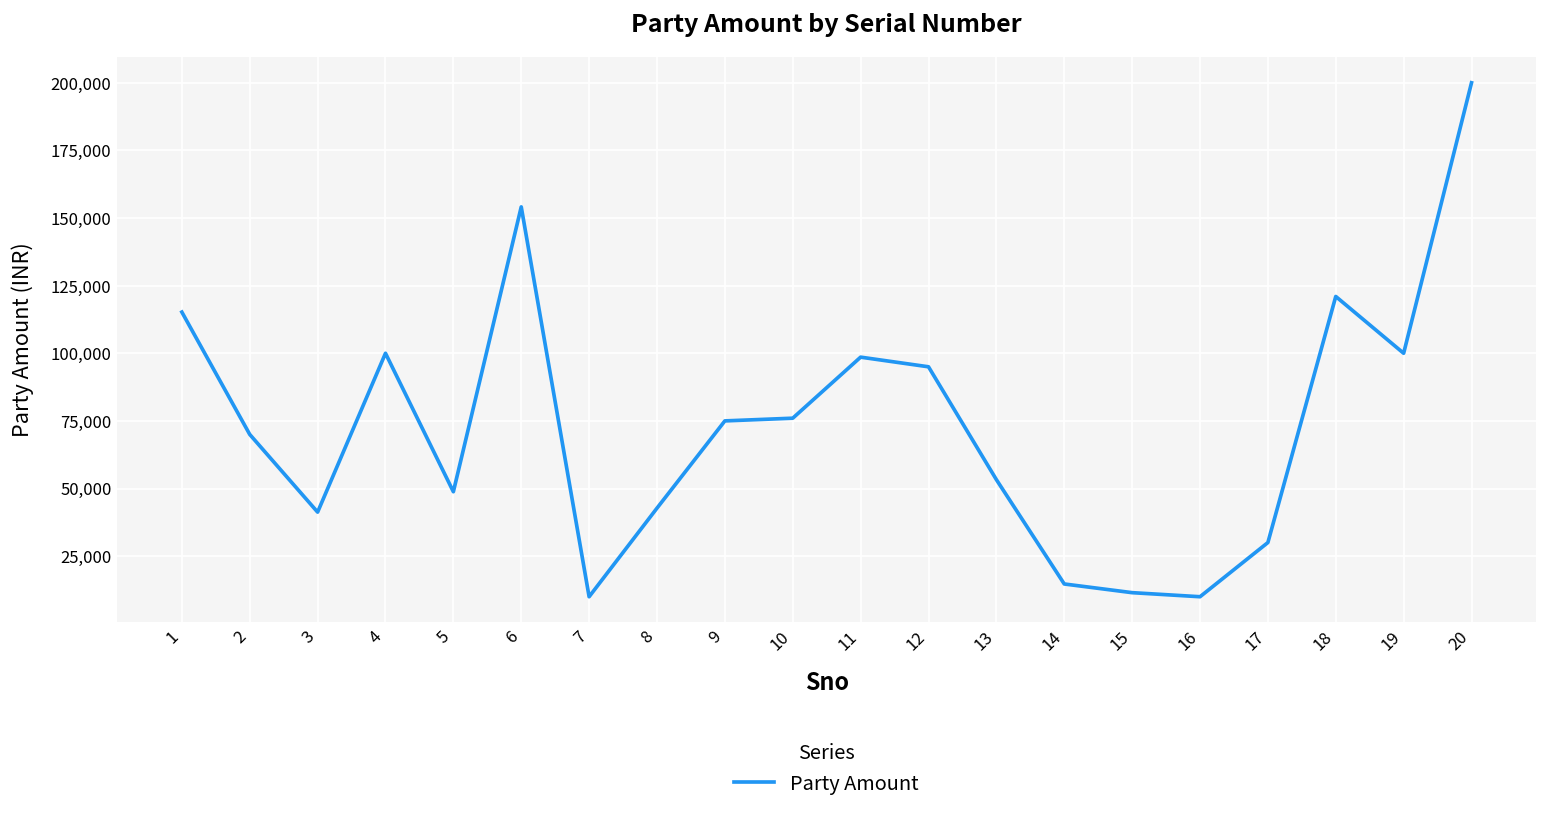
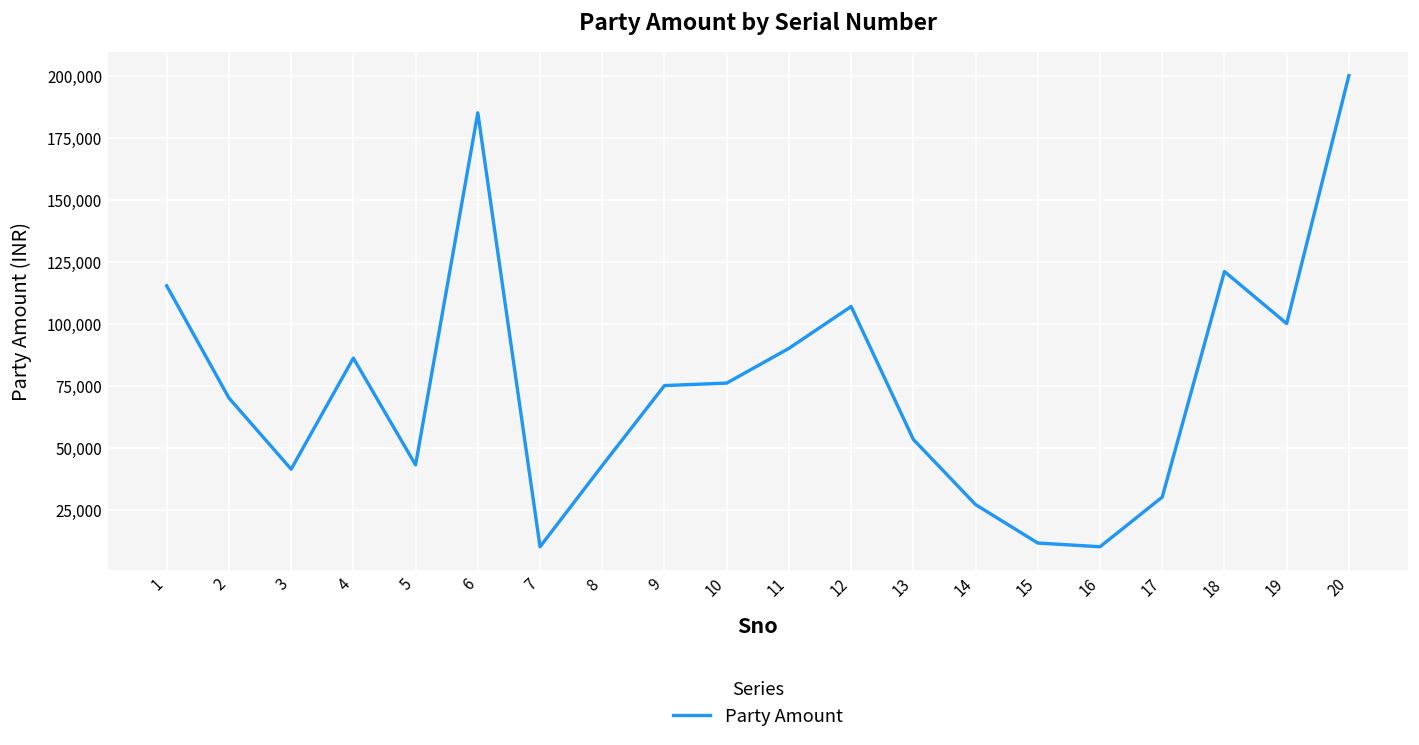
  {
    "1": "115,000",
    "2": "70,000",
    "3": "41,000",
-   "4": "100,000",
-   "5": "49,000",
-   "6": "154,000",
+   "4": "86,000",
+   "5": "43,000",
+   "6": "185,000",
    "7": "10,000",
    "8": "43,000",
    "9": "75,000",
    "10": "76,000",
-   "11": "99,000",
-   "12": "95,000",
+   "11": "90,000",
+   "12": "107,000",
    "13": "53,000",
-   "14": "15,000",
+   "14": "27,000",
    "15": "12,000",
    "16": "10,000",
    "17": "30,000",
    "18": "121,000",
    "19": "100,000",
    "20": "200,000"
  }
